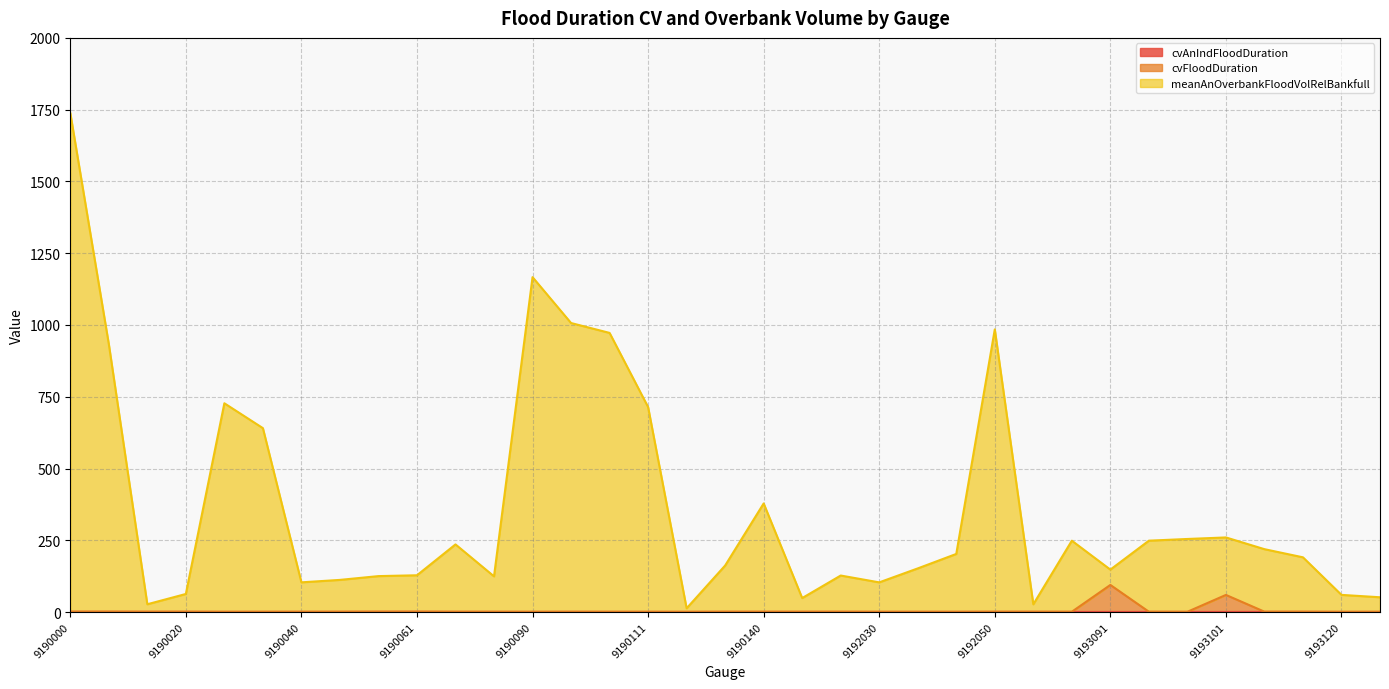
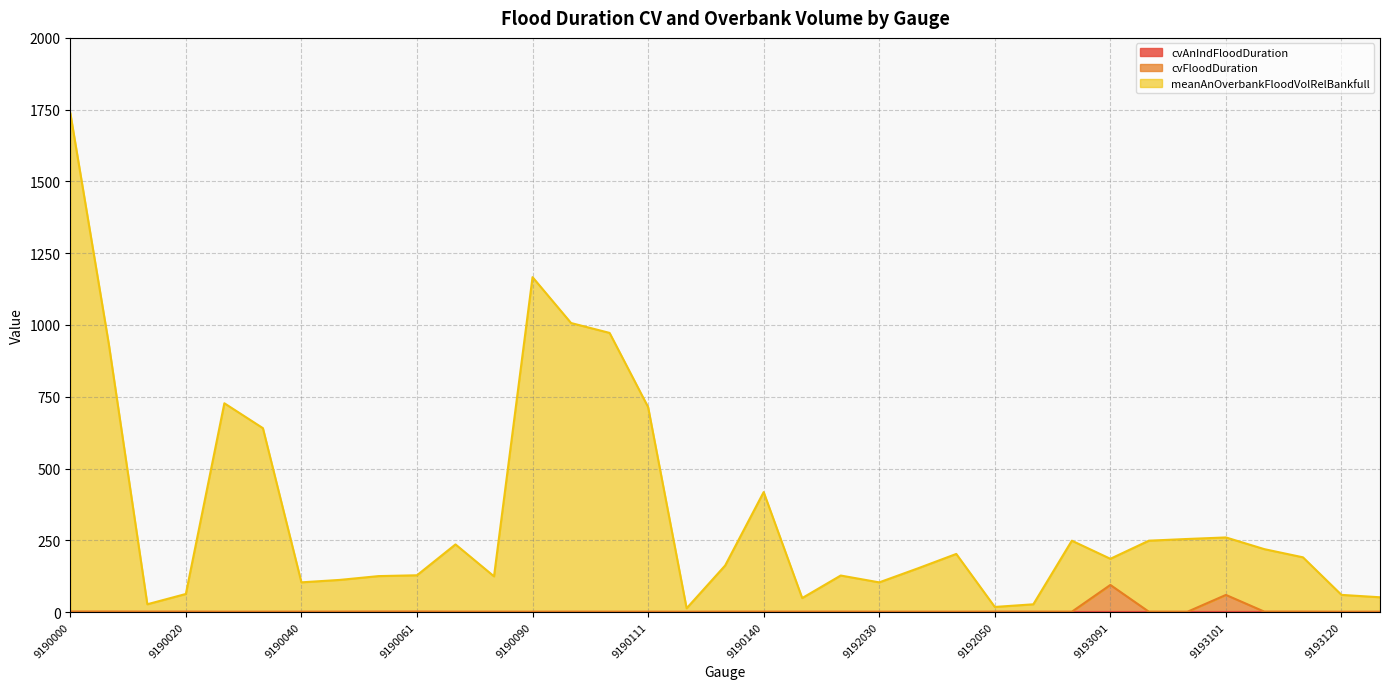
  {
    "meanAnOverbankFloodVolRelBankfull": {
      "9190000": 1740,
      "9190020": 60,
      "9190040": 100,
      "9190061": 130,
      "9190090": 1170,
      "9190111": 710,
-     "9190140": 380,
+     "9190140": 420,
      "9192030": 100,
-     "9192050": 980,
-     "9193091": 50,
+     "9192050": 20,
+     "9193091": 90,
      "9193101": 200,
      "9193120": 60
    }
  }
